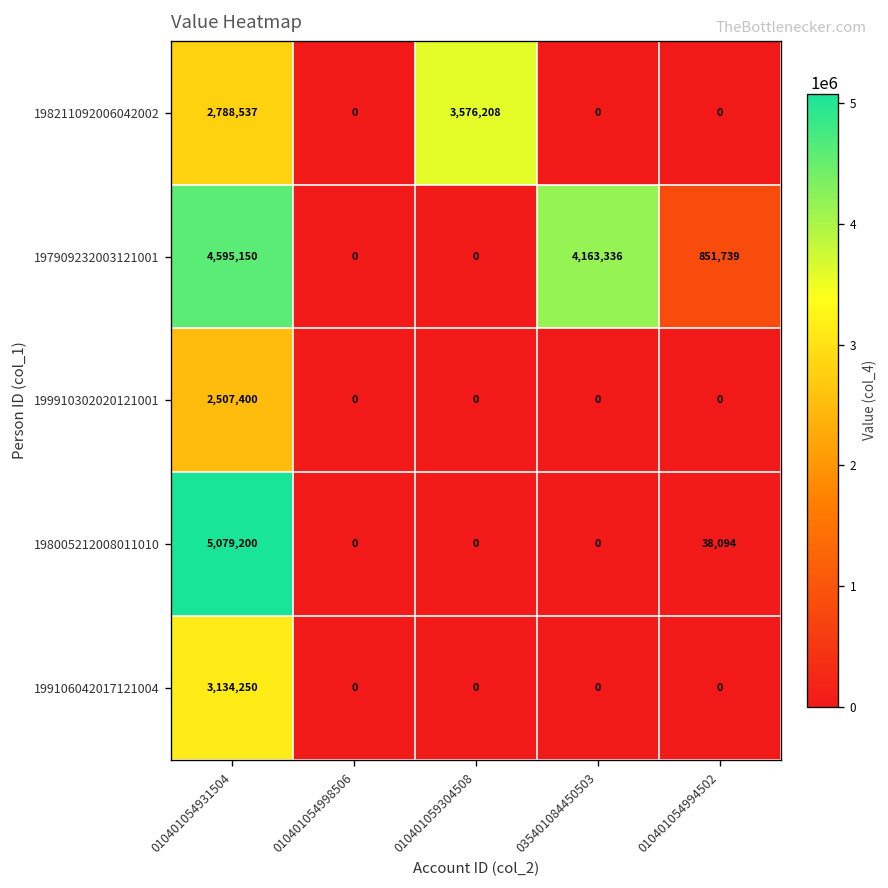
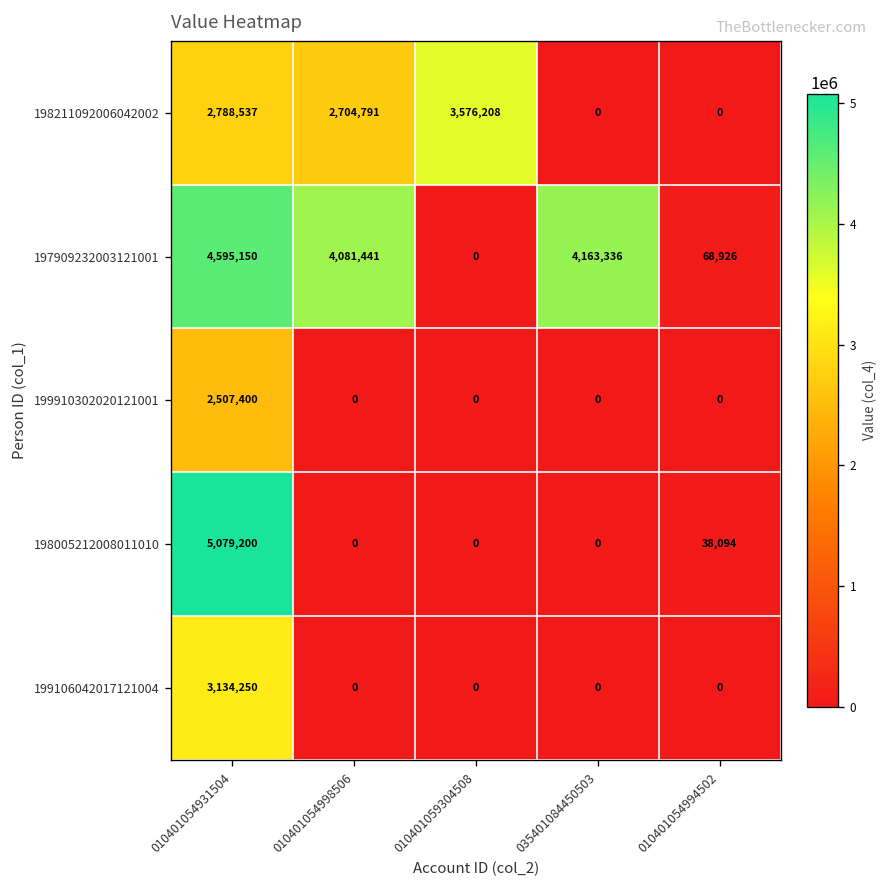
  {
    "198211092006042002": {
      "010401054931504": "2,788,537",
-     "010401054998506": "0",
+     "010401054998506": "2,704,791",
      "010401059304508": "3,576,208",
      "035401084450503": "0",
      "010401054994502": "0"
    },
    "197909232003121001": {
      "010401054931504": "4,595,150",
-     "010401054998506": "0",
+     "010401054998506": "4,081,441",
      "010401059304508": "0",
      "035401084450503": "4,163,336",
-     "010401054994502": "851,739"
+     "010401054994502": "68,926"
    },
    "199910302020121001": {
      "010401054931504": "2,507,400",
      "010401054998506": "0",
      "010401059304508": "0",
      "035401084450503": "0",
      "010401054994502": "0"
    },
    "198005212008011010": {
      "010401054931504": "5,079,200",
      "010401054998506": "0",
      "010401059304508": "0",
      "035401084450503": "0",
      "010401054994502": "38,094"
    },
    "199106042017121004": {
      "010401054931504": "3,134,250",
      "010401054998506": "0",
      "010401059304508": "0",
      "035401084450503": "0",
      "010401054994502": "0"
    }
  }
